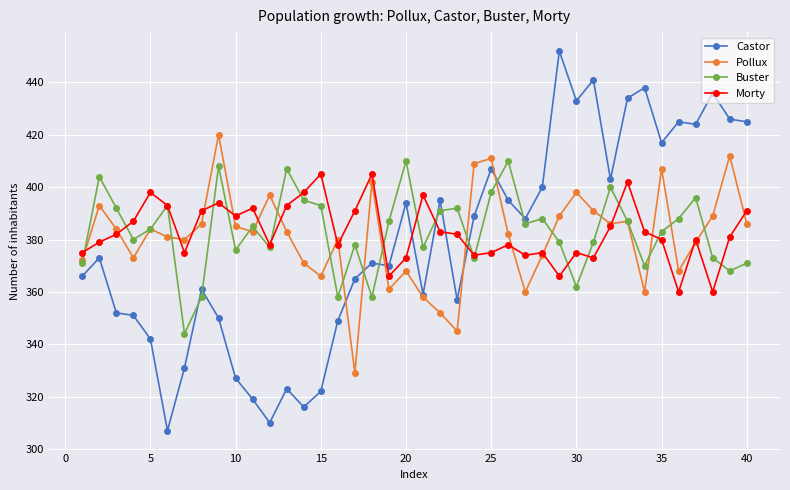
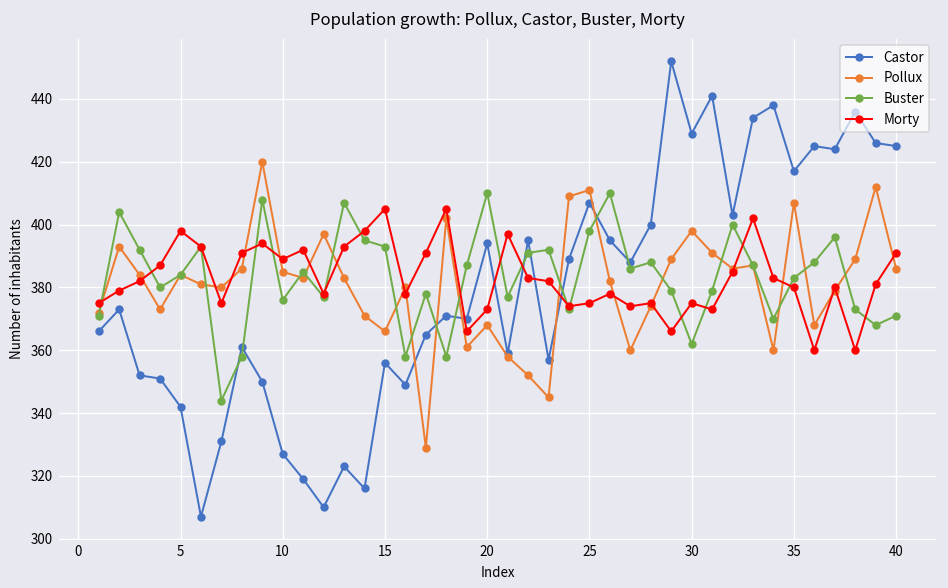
  {
    "Castor": {
      "5": 342,
      "10": 327,
-     "15": 322,
+     "15": 356,
      "20": 394,
      "25": 407,
-     "30": 433,
+     "30": 429,
      "35": 417,
      "40": 425
    },
    "Pollux": {
      "10": 385,
      "15": 366,
      "20": 368,
      "25": 411,
      "30": 398,
      "35": 407,
      "40": 386
    },
    "Buster": {
      "10": 376,
      "15": 393,
      "20": 410,
      "25": 398,
      "30": 362,
      "35": 383,
      "40": 371
    },
    "Morty": {
      "5": 398,
      "10": 389,
      "15": 405,
      "20": 373,
      "25": 375,
      "30": 375,
      "35": 380,
      "40": 391
    }
  }
